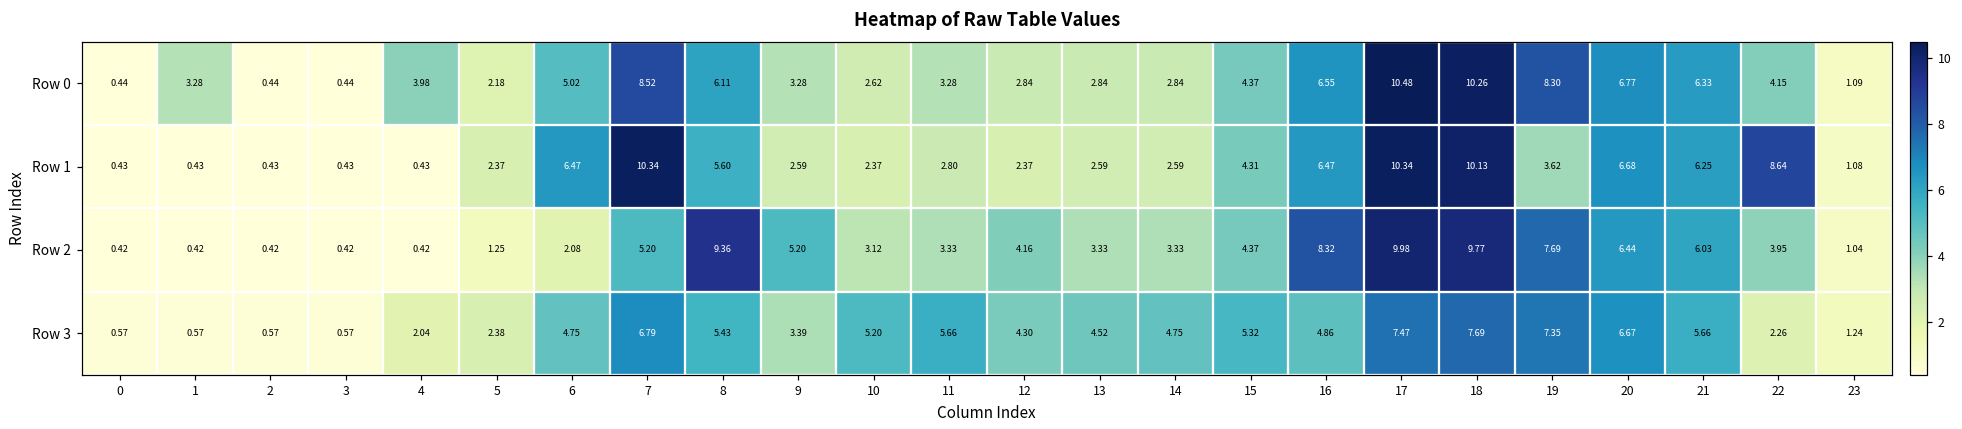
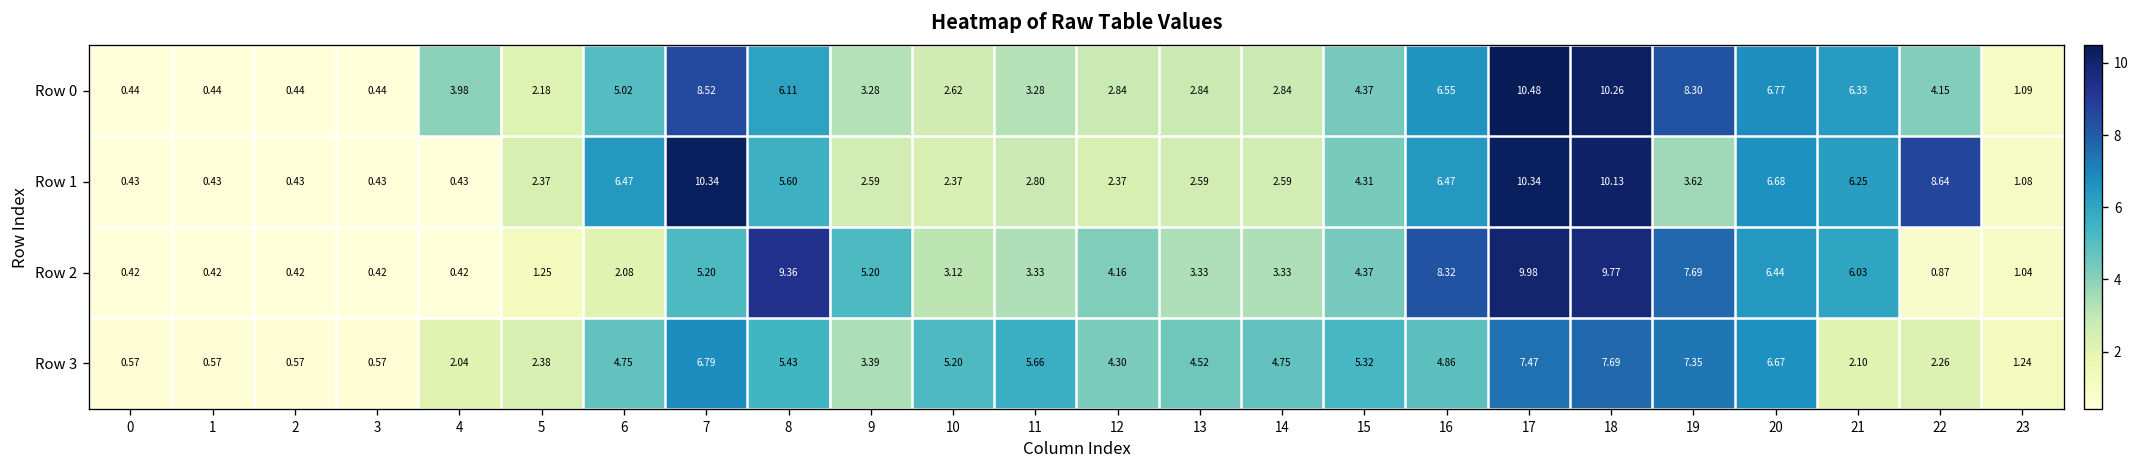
  {
    "Row 0": {
      "0": 0.44,
-     "1": 3.28,
+     "1": 0.44,
      "2": 0.44,
      "3": 0.44,
      "4": 3.98,
      "5": 2.18,
      "6": 5.02,
      "7": 8.52,
      "8": 6.11,
      "9": 3.28,
      "10": 2.62,
      "11": 3.28,
      "12": 2.84,
      "13": 2.84,
      "14": 2.84,
      "15": 4.37,
      "16": 6.55,
      "17": 10.48,
      "18": 10.26,
      "19": 8.30,
      "20": 6.77,
      "21": 6.33,
      "22": 4.15,
      "23": 1.09
    },
    "Row 1": {
      "0": 0.43,
      "1": 0.43,
      "2": 0.43,
      "3": 0.43,
      "4": 0.43,
      "5": 2.37,
      "6": 6.47,
      "7": 10.34,
      "8": 5.60,
      "9": 2.59,
      "10": 2.37,
      "11": 2.80,
      "12": 2.37,
      "13": 2.59,
      "14": 2.59,
      "15": 4.31,
      "16": 6.47,
      "17": 10.34,
      "18": 10.13,
      "19": 3.62,
      "20": 6.68,
      "21": 6.25,
      "22": 8.64,
      "23": 1.08
    },
    "Row 2": {
      "0": 0.42,
      "1": 0.42,
      "2": 0.42,
      "3": 0.42,
      "4": 0.42,
      "5": 1.25,
      "6": 2.08,
      "7": 5.20,
      "8": 9.36,
      "9": 5.20,
      "10": 3.12,
      "11": 3.33,
      "12": 4.16,
      "13": 3.33,
      "14": 3.33,
      "15": 4.37,
      "16": 8.32,
      "17": 9.98,
      "18": 9.77,
      "19": 7.69,
      "20": 6.44,
      "21": 6.03,
-     "22": 3.95,
+     "22": 0.87,
      "23": 1.04
    },
    "Row 3": {
      "0": 0.57,
      "1": 0.57,
      "2": 0.57,
      "3": 0.57,
      "4": 2.04,
      "5": 2.38,
      "6": 4.75,
      "7": 6.79,
      "8": 5.43,
      "9": 3.39,
      "10": 5.20,
      "11": 5.66,
      "12": 4.30,
      "13": 4.52,
      "14": 4.75,
      "15": 5.32,
      "16": 4.86,
      "17": 7.47,
      "18": 7.69,
      "19": 7.35,
      "20": 6.67,
-     "21": 5.66,
+     "21": 2.10,
      "22": 2.26,
      "23": 1.24
    }
  }
